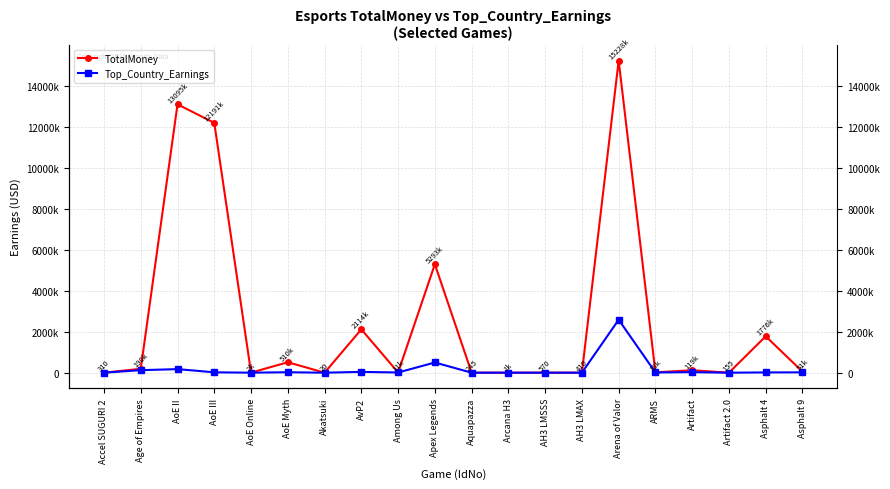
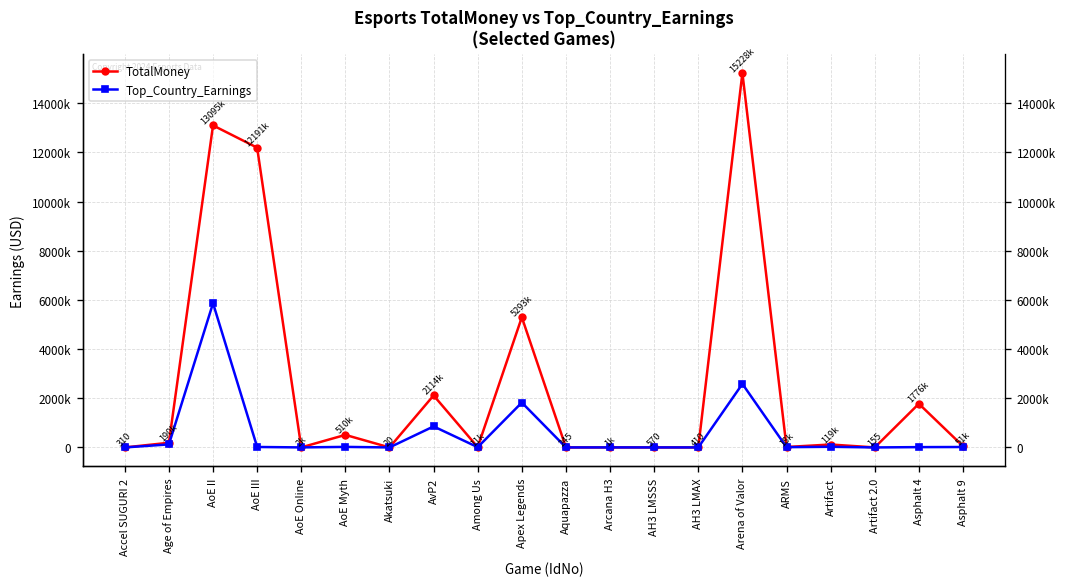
  {
    "TotalMoney": {
      "AoE III": "12191k",
      "AoE Myth": "510k",
      "Asphalt 4": "1776k"
    },
    "Top_Country_Earnings": {
-     "AoE II": "200000",
+     "AoE II": "5900000",
      "AoE III": "0",
      "AoE Myth": "0",
-     "AvP2": "0",
-     "Apex Legends": "500000",
+     "AvP2": "900000",
+     "Apex Legends": "1800000",
      "Arena of Valor": "2600000",
      "Asphalt 4": "0"
    }
  }
